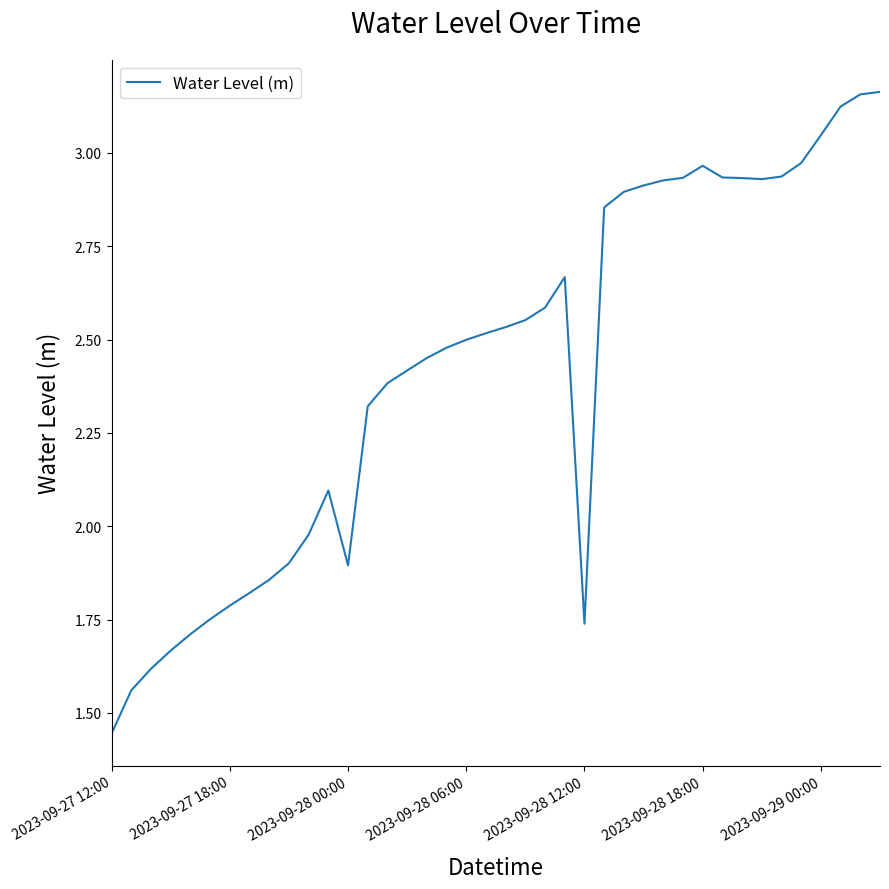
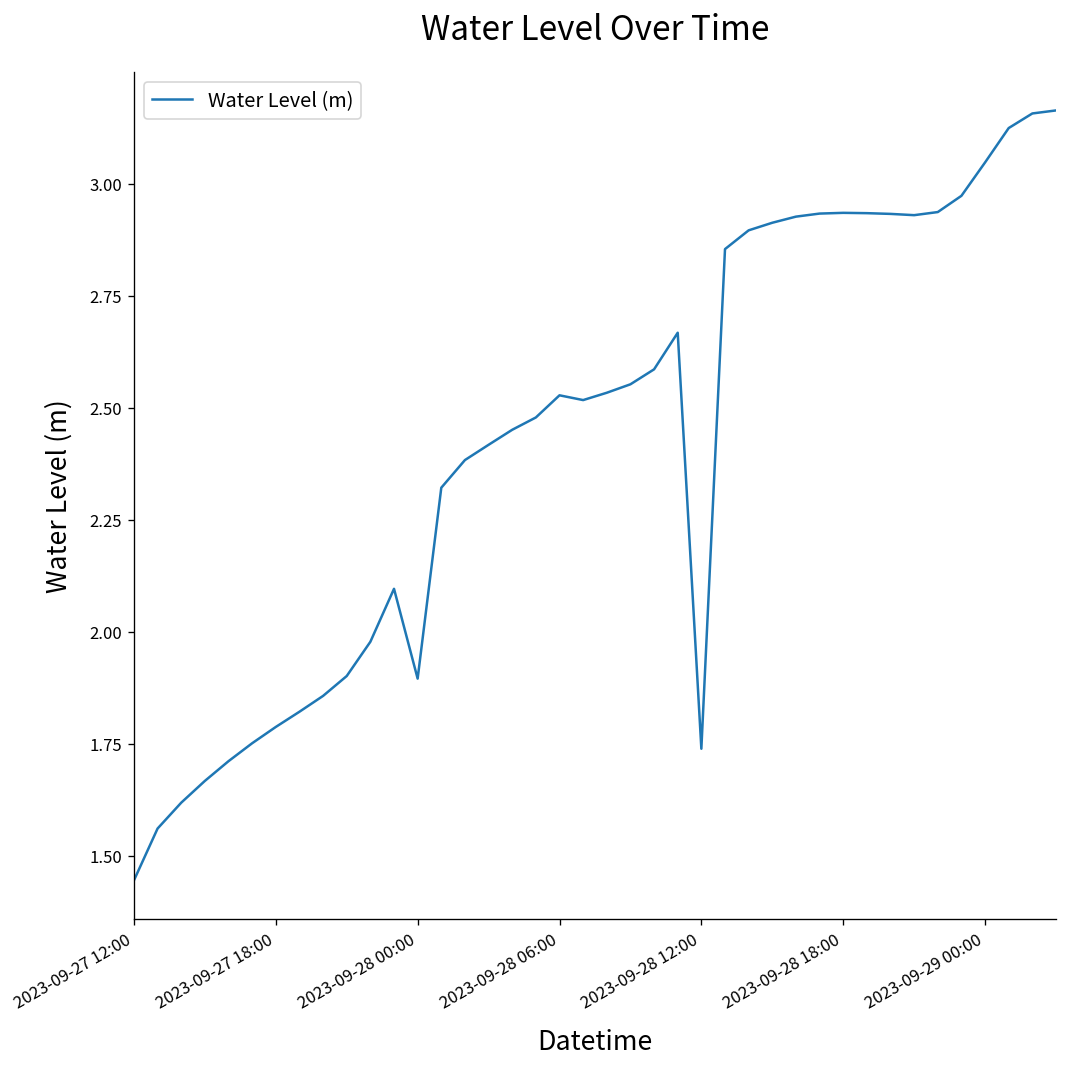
  {
    "2023-09-27 12:00": 1.44,
    "2023-09-27 18:00": 1.79,
    "2023-09-28 00:00": 1.90,
-   "2023-09-28 06:00": 2.50,
+   "2023-09-28 06:00": 2.53,
    "2023-09-28 12:00": 1.74,
-   "2023-09-28 18:00": 2.97,
+   "2023-09-28 18:00": 2.93,
    "2023-09-29 00:00": 3.05
  }
